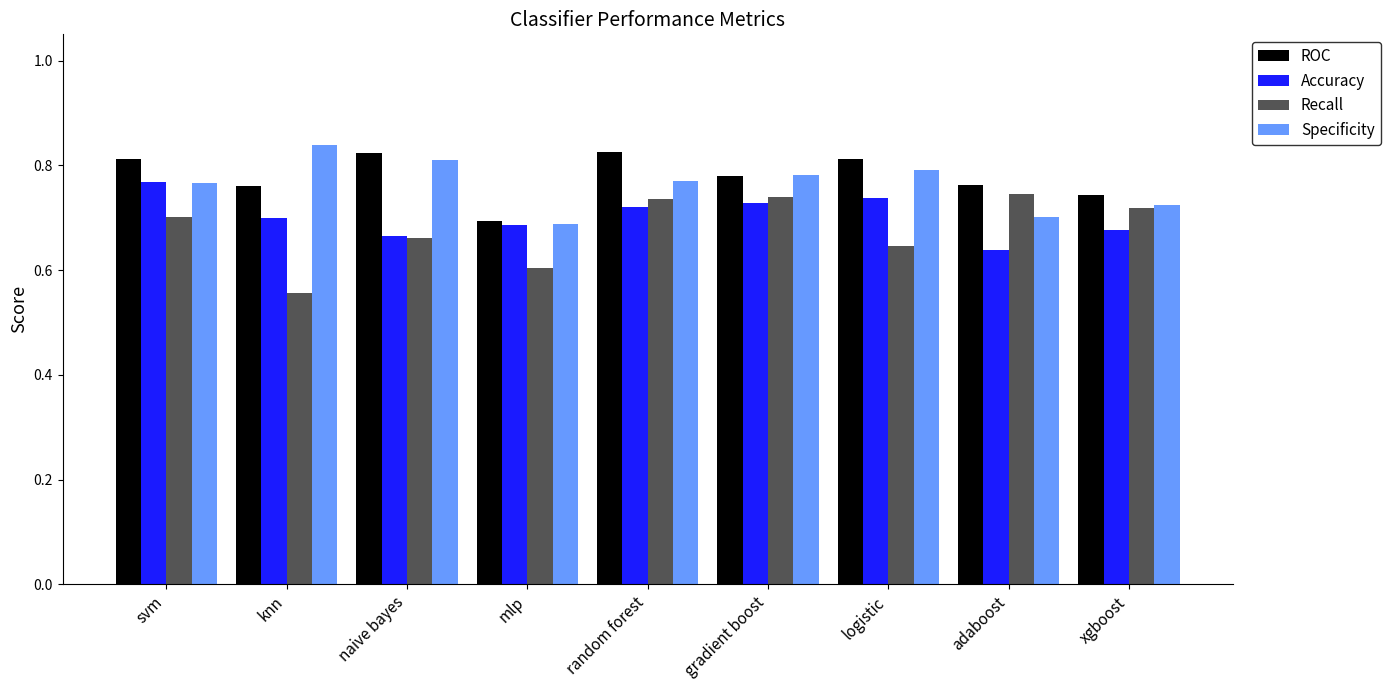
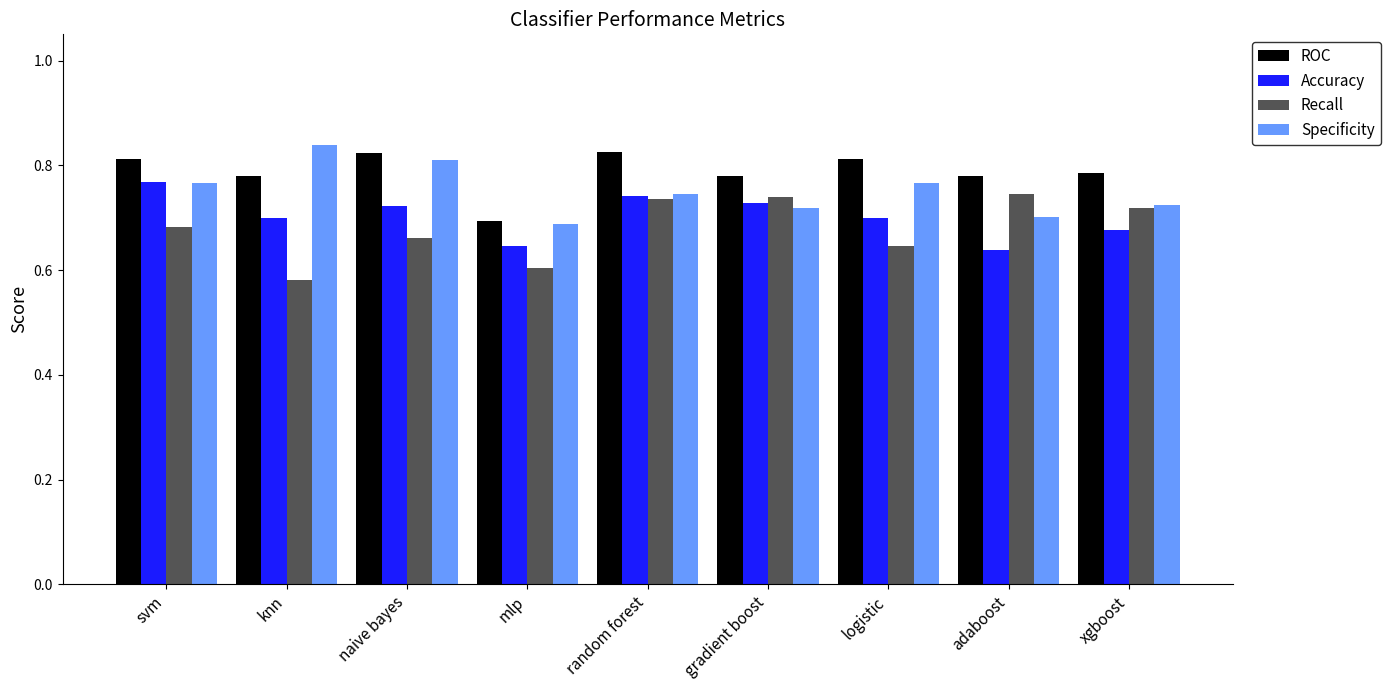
  {
    "ROC": {
      "svm": 0.81,
-     "knn": 0.76,
+     "knn": 0.78,
      "naive bayes": 0.82,
      "mlp": 0.69,
      "random forest": 0.83,
      "gradient boost": 0.78,
      "logistic": 0.81,
-     "adaboost": 0.76,
-     "xgboost": 0.74
+     "adaboost": 0.78,
+     "xgboost": 0.78
    },
    "Accuracy": {
      "svm": 0.77,
      "knn": 0.70,
-     "naive bayes": 0.67,
-     "mlp": 0.69,
-     "random forest": 0.72,
+     "naive bayes": 0.72,
+     "mlp": 0.65,
+     "random forest": 0.74,
      "gradient boost": 0.73,
-     "logistic": 0.74,
+     "logistic": 0.70,
      "adaboost": 0.64,
      "xgboost": 0.68
    },
    "Recall": {
-     "svm": 0.70,
-     "knn": 0.56,
+     "svm": 0.68,
+     "knn": 0.58,
      "naive bayes": 0.66,
      "mlp": 0.60,
      "random forest": 0.74,
      "gradient boost": 0.74,
      "logistic": 0.65,
      "adaboost": 0.74,
      "xgboost": 0.72
    },
    "Specificity": {
      "svm": 0.77,
      "knn": 0.84,
      "naive bayes": 0.81,
      "mlp": 0.69,
-     "random forest": 0.77,
-     "gradient boost": 0.78,
-     "logistic": 0.79,
+     "random forest": 0.74,
+     "gradient boost": 0.72,
+     "logistic": 0.77,
      "adaboost": 0.70,
      "xgboost": 0.72
    }
  }
